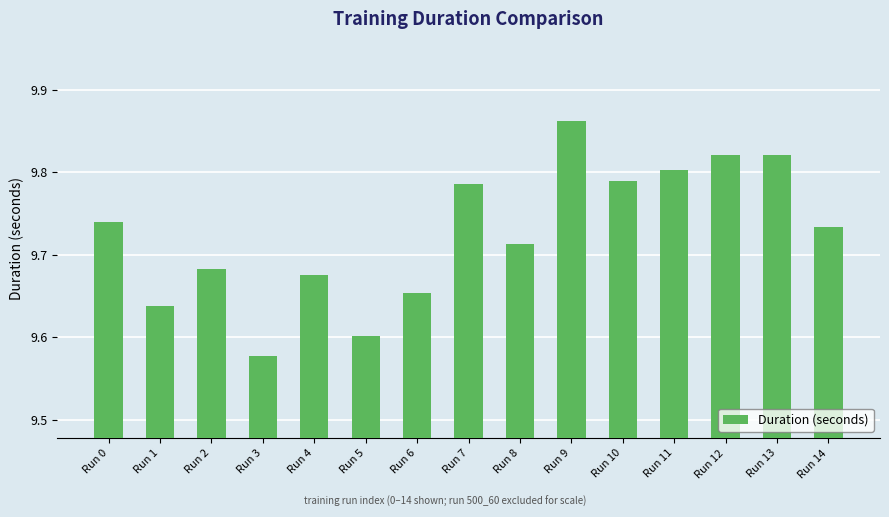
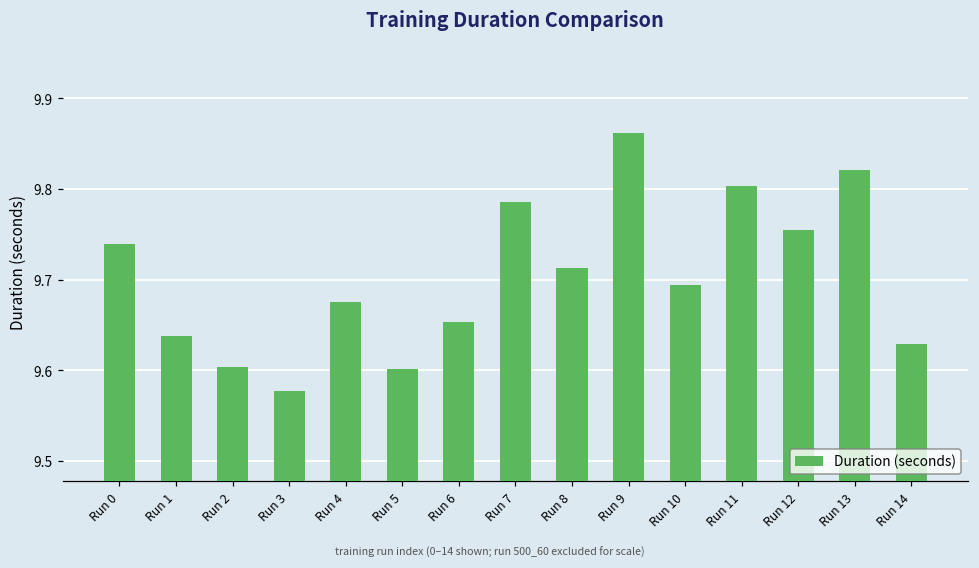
  {
    "Run 0": 9.74,
    "Run 1": 9.64,
-   "Run 2": 9.68,
+   "Run 2": 9.60,
    "Run 3": 9.58,
    "Run 4": 9.68,
    "Run 5": 9.60,
    "Run 6": 9.65,
    "Run 7": 9.79,
    "Run 8": 9.71,
    "Run 9": 9.86,
-   "Run 10": 9.79,
+   "Run 10": 9.69,
    "Run 11": 9.80,
-   "Run 12": 9.82,
+   "Run 12": 9.76,
    "Run 13": 9.82,
-   "Run 14": 9.73
+   "Run 14": 9.63
  }
